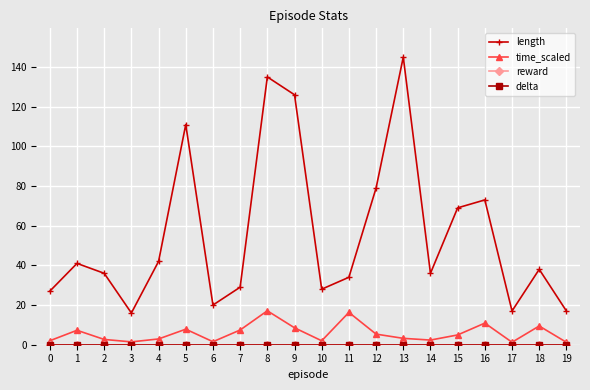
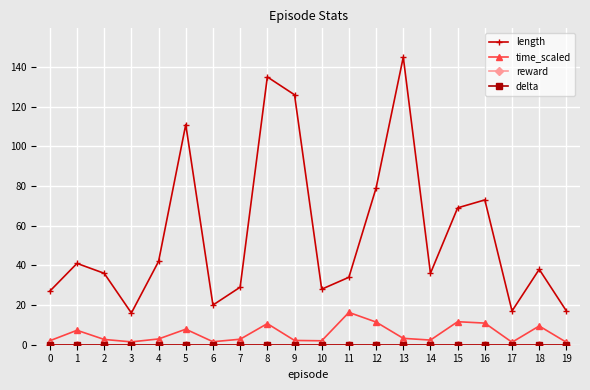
  {
    "time_scaled": {
      "0": 2,
      "1": 7,
      "2": 3,
      "3": 1,
      "4": 3,
      "5": 8,
      "6": 2,
-     "7": 7,
-     "8": 17,
-     "9": 9,
+     "7": 3,
+     "8": 11,
+     "9": 2,
      "10": 2,
      "11": 16,
-     "12": 5,
+     "12": 11,
      "13": 3,
      "14": 2,
-     "15": 5,
+     "15": 12,
      "16": 11,
      "18": 9
    }
  }
